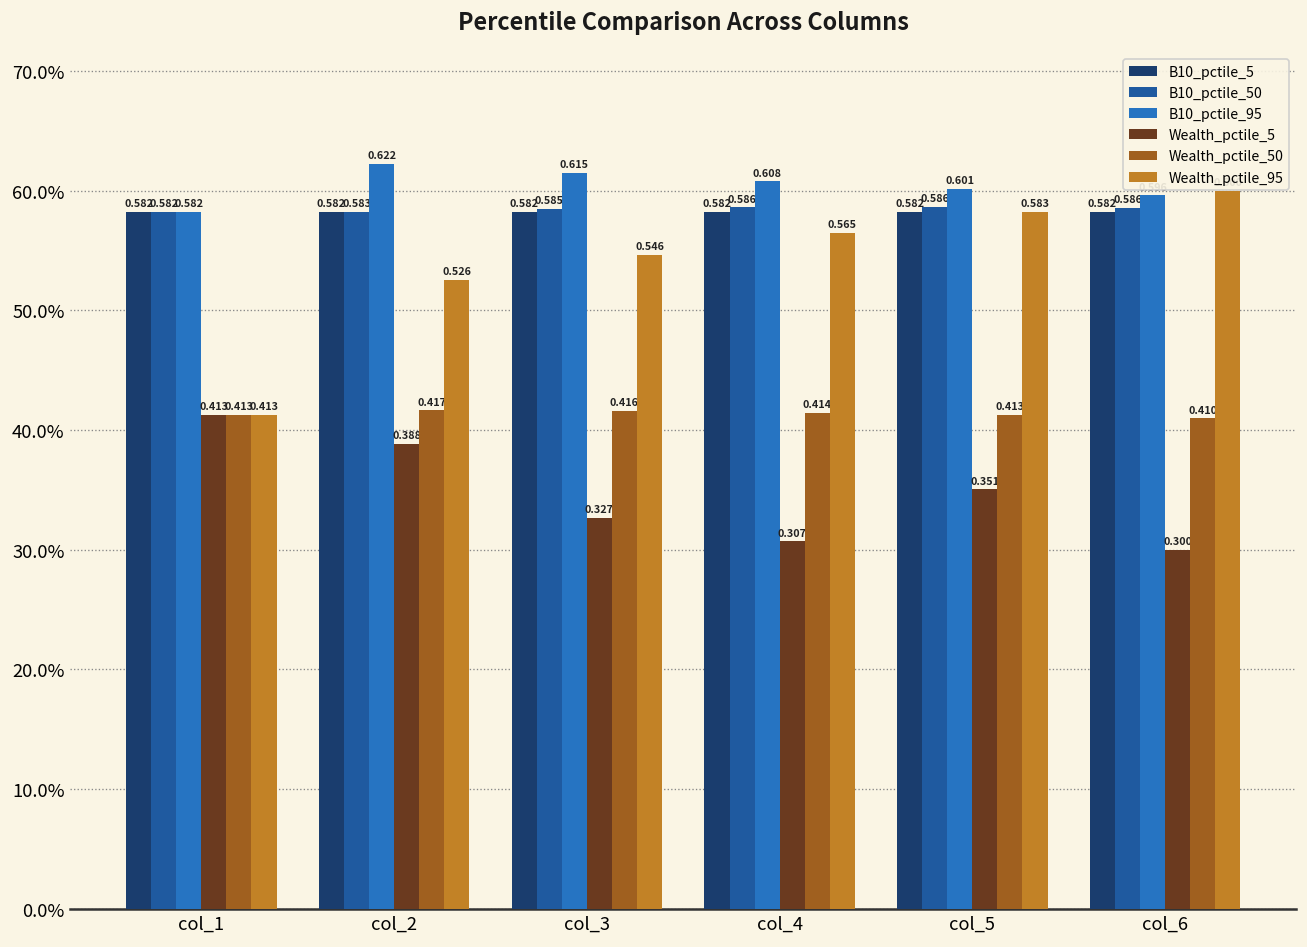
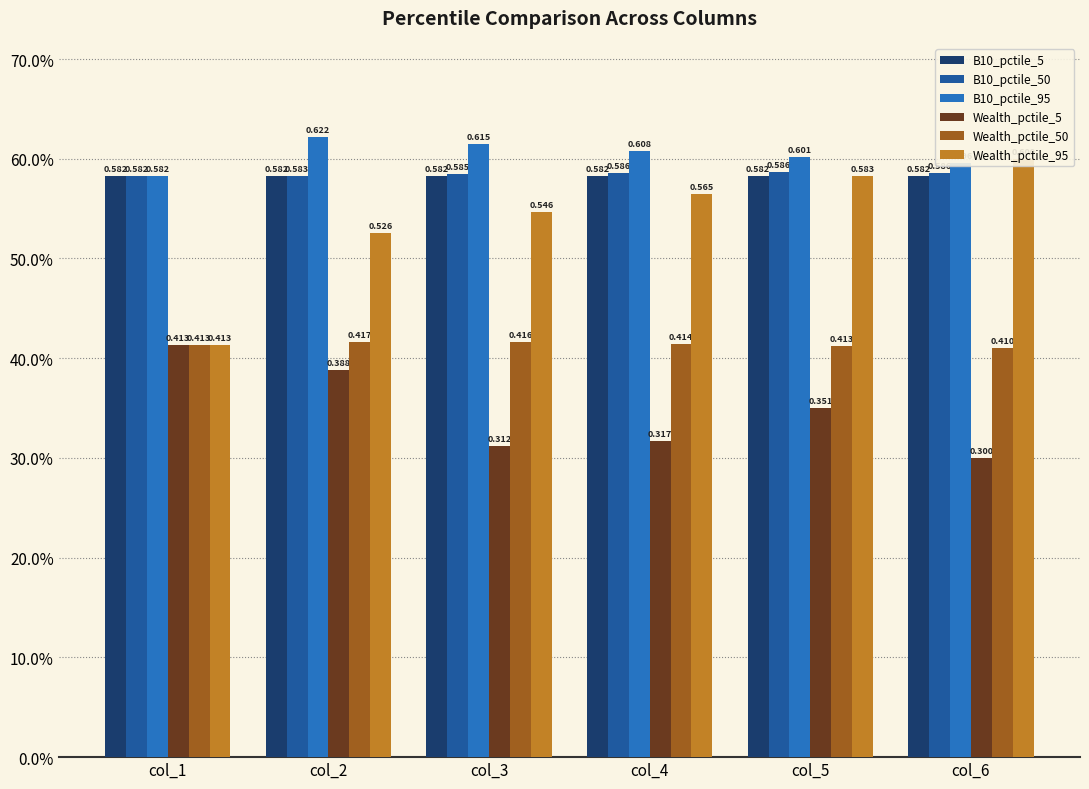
  {
    "Wealth_pctile_5": {
      "col_1": 0.413,
      "col_2": 0.388,
-     "col_3": 0.327,
-     "col_4": 0.307,
+     "col_3": 0.312,
+     "col_4": 0.317,
      "col_5": 0.351,
      "col_6": 0.300
    }
  }
